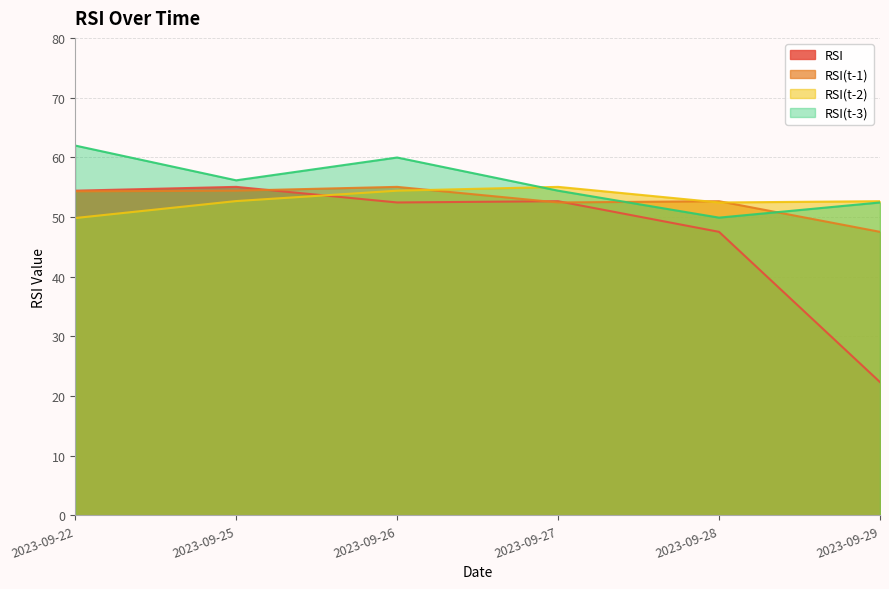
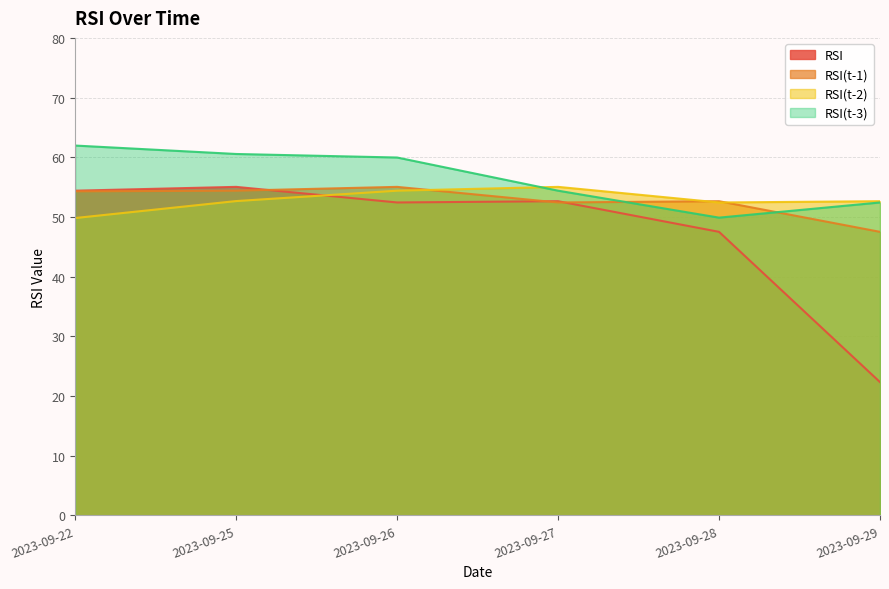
  {
    "RSI(t-2)": {
      "2023-09-22": 50,
      "2023-09-25": 53,
      "2023-09-26": 54,
      "2023-09-27": 55
    },
    "RSI(t-3)": {
      "2023-09-22": 62,
-     "2023-09-25": 56,
+     "2023-09-25": 61,
      "2023-09-26": 60,
      "2023-09-27": 54,
      "2023-09-28": 50
    }
  }
